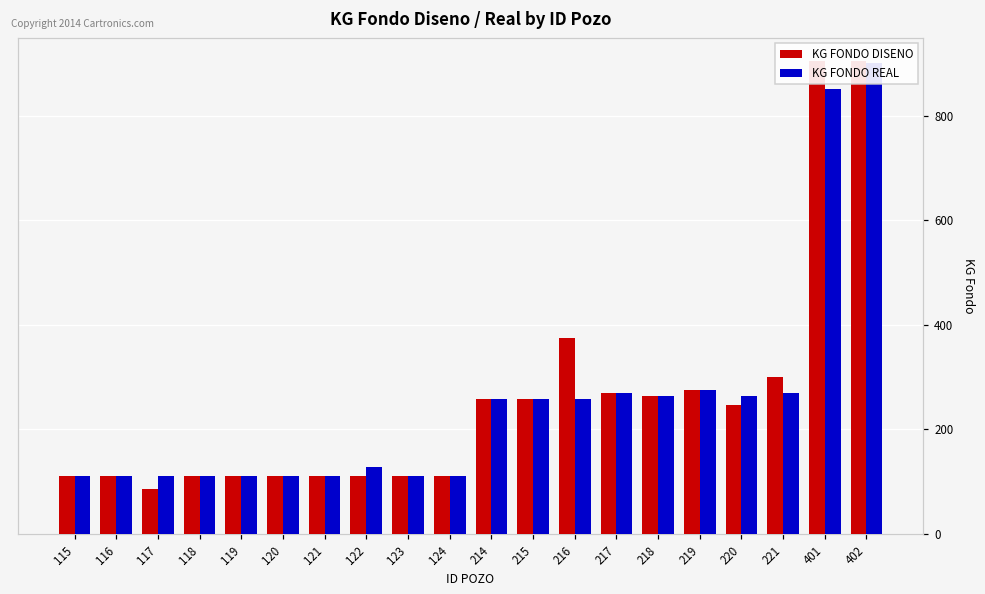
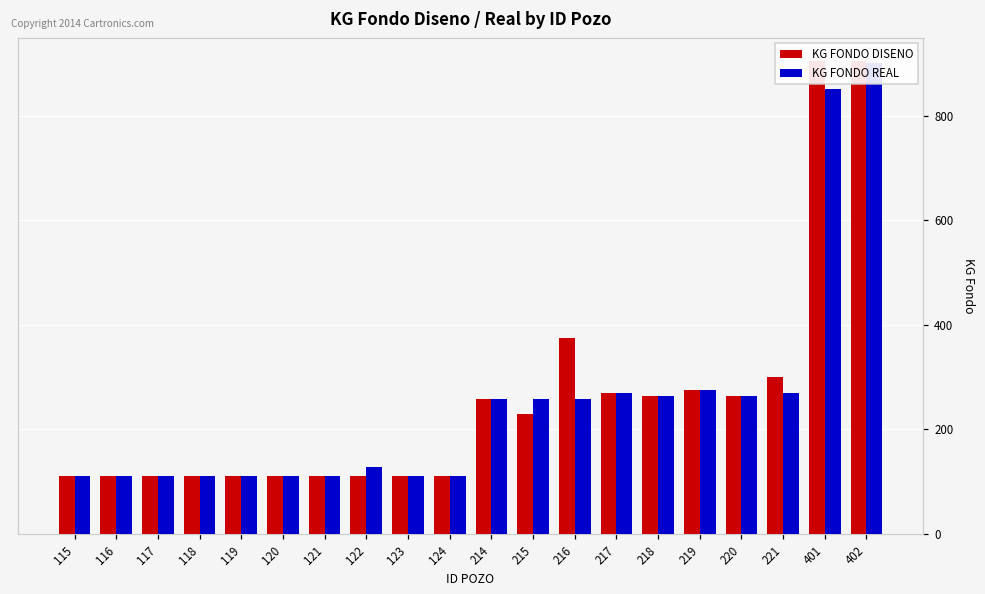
  {
    "KG FONDO DISENO": {
      "115": 110,
      "116": 110,
-     "117": 80,
+     "117": 110,
      "118": 110,
      "119": 110,
      "120": 110,
      "121": 110,
      "122": 110,
      "123": 110,
      "124": 110,
      "214": 260,
-     "215": 260,
+     "215": 230,
      "216": 370,
      "217": 270,
      "218": 260,
      "219": 280,
-     "220": 250,
+     "220": 260,
      "221": 300
    },
    "KG FONDO REAL": {
      "115": 110,
      "116": 110,
      "117": 110,
      "118": 110,
      "119": 110,
      "120": 110,
      "121": 110,
      "122": 130,
      "123": 110,
      "124": 110,
      "214": 260,
      "215": 260,
      "216": 260,
      "217": 270,
      "218": 260,
      "219": 280,
      "220": 260,
      "221": 270,
      "401": 850
    }
  }
